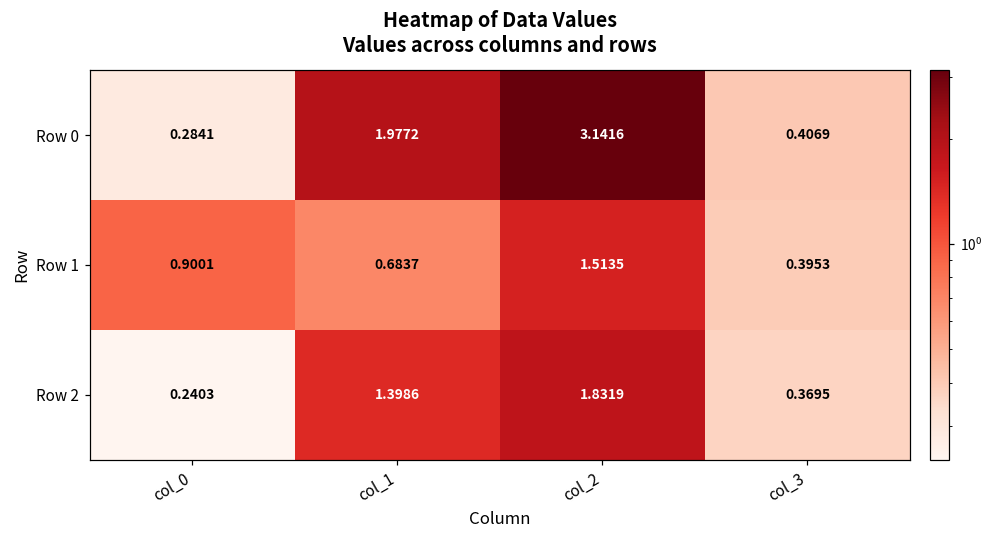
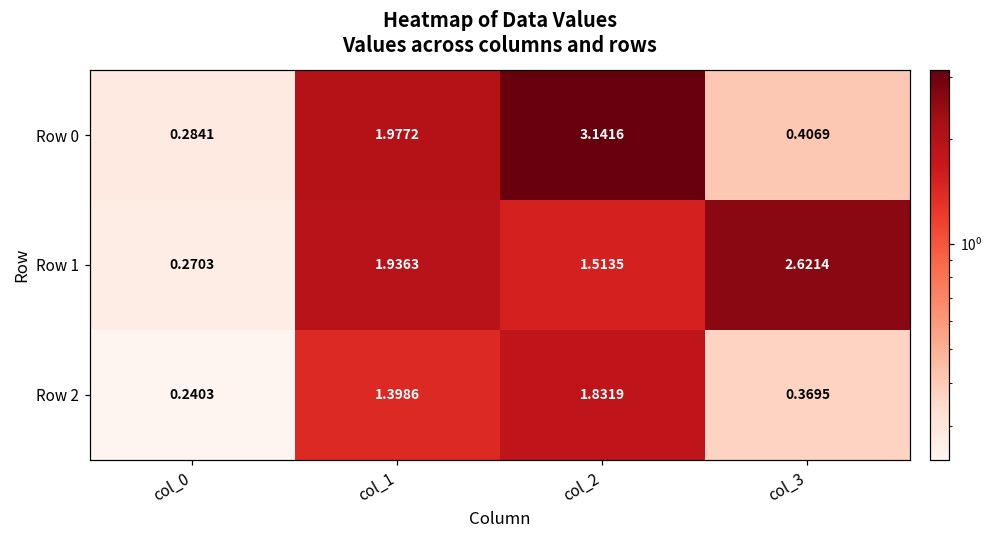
  {
    "Row 0": {
      "col_0": 0.2841,
      "col_1": 1.9772,
      "col_2": 3.1416,
      "col_3": 0.4069
    },
    "Row 1": {
-     "col_0": 0.9001,
-     "col_1": 0.6837,
+     "col_0": 0.2703,
+     "col_1": 1.9363,
      "col_2": 1.5135,
-     "col_3": 0.3953
+     "col_3": 2.6214
    },
    "Row 2": {
      "col_0": 0.2403,
      "col_1": 1.3986,
      "col_2": 1.8319,
      "col_3": 0.3695
    }
  }
